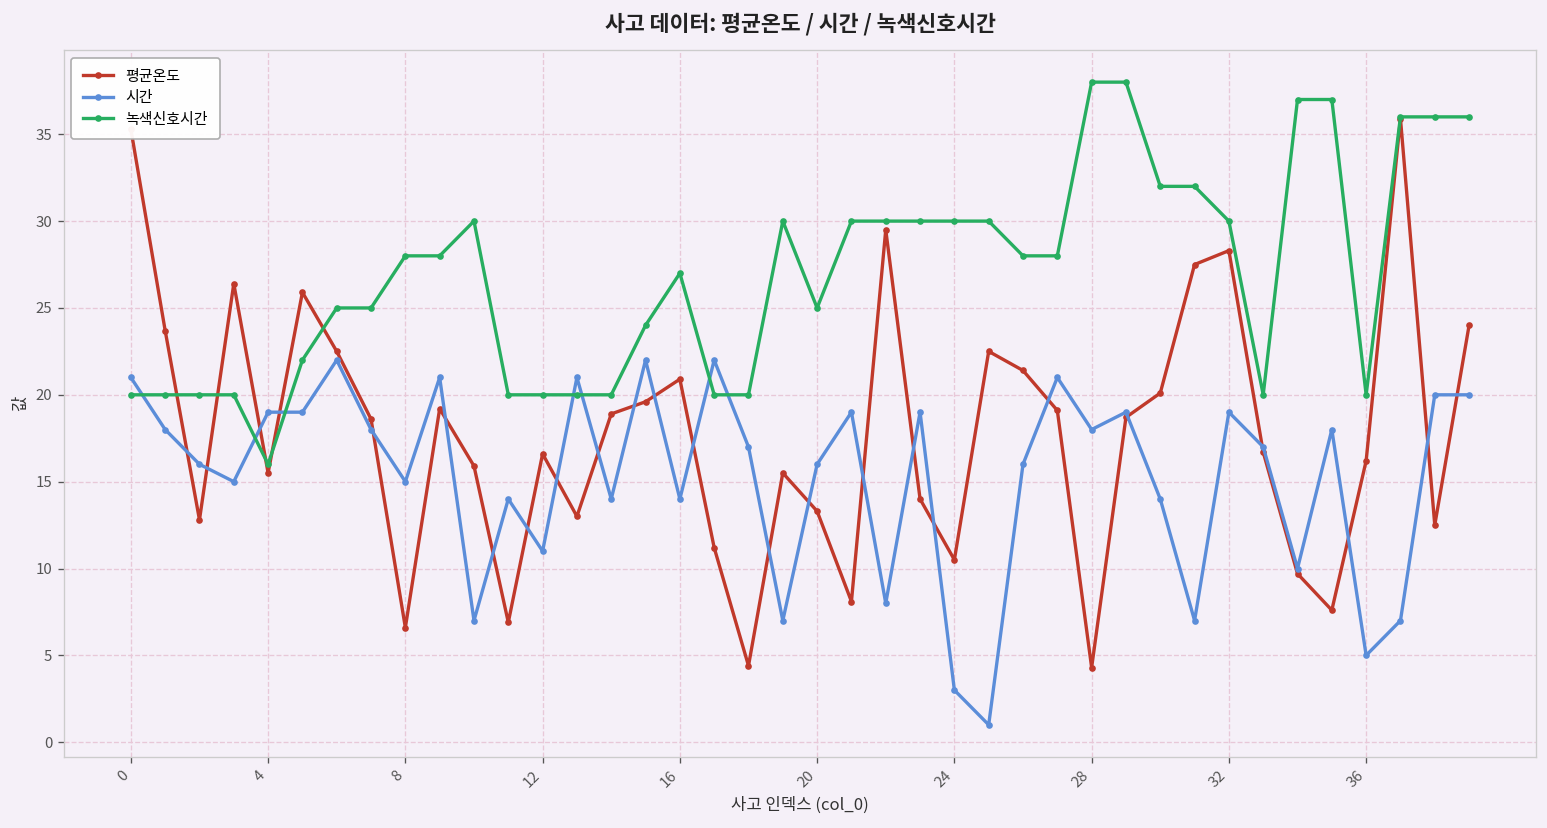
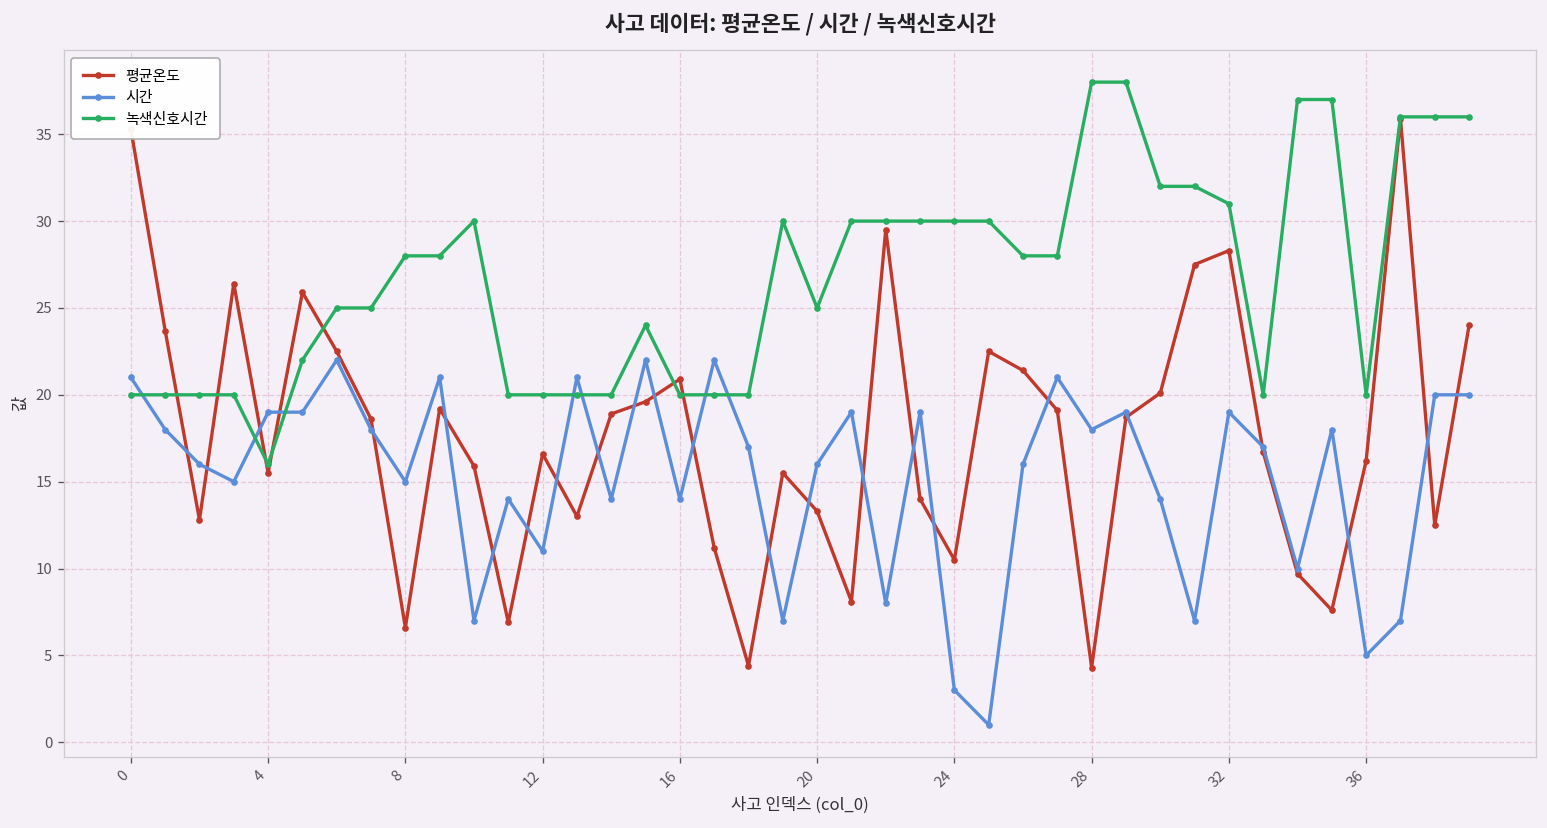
  {
    "평균온도": {
      "4": 15.5,
      "8": 6.6,
      "12": 16.6,
      "16": 21,
      "20": 13.3,
      "24": 10.5,
      "28": 4.3,
      "32": 28.3,
      "36": 16.2
    },
    "시간": {
      "0": 21,
      "4": 19,
      "8": 15,
      "12": 11,
      "16": 14,
      "20": 16,
      "24": 3,
      "28": 18,
      "32": 19,
      "36": 5
    },
    "녹색신호시간": {
      "0": 20,
      "4": 16,
      "8": 28,
      "12": 20,
-     "16": 27,
+     "16": 20,
      "20": 25,
      "24": 30,
      "28": 38,
-     "32": 30,
+     "32": 31,
      "36": 20
    }
  }
